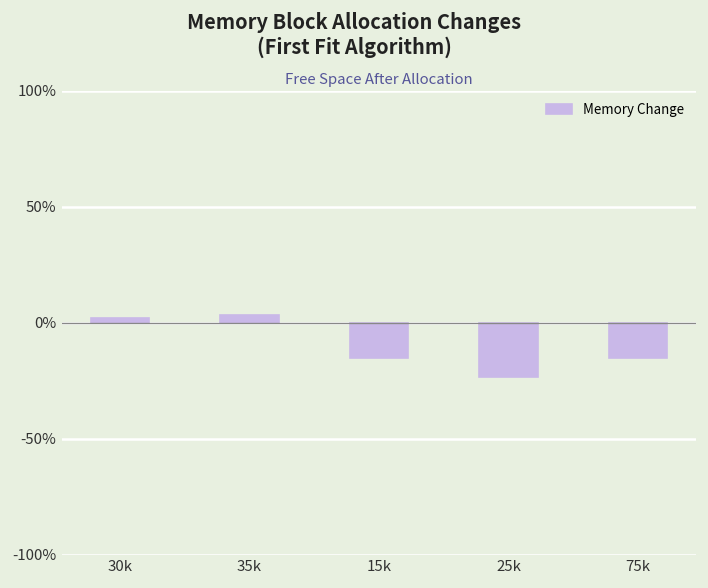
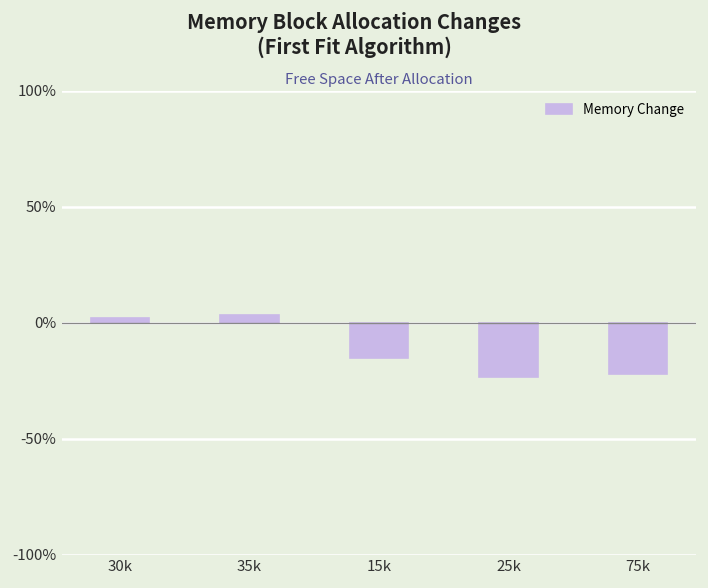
  {
    "30k": "2%",
    "35k": "3%",
    "15k": "-15%",
    "25k": "-23%",
-   "75k": "-15%"
+   "75k": "-22%"
  }
